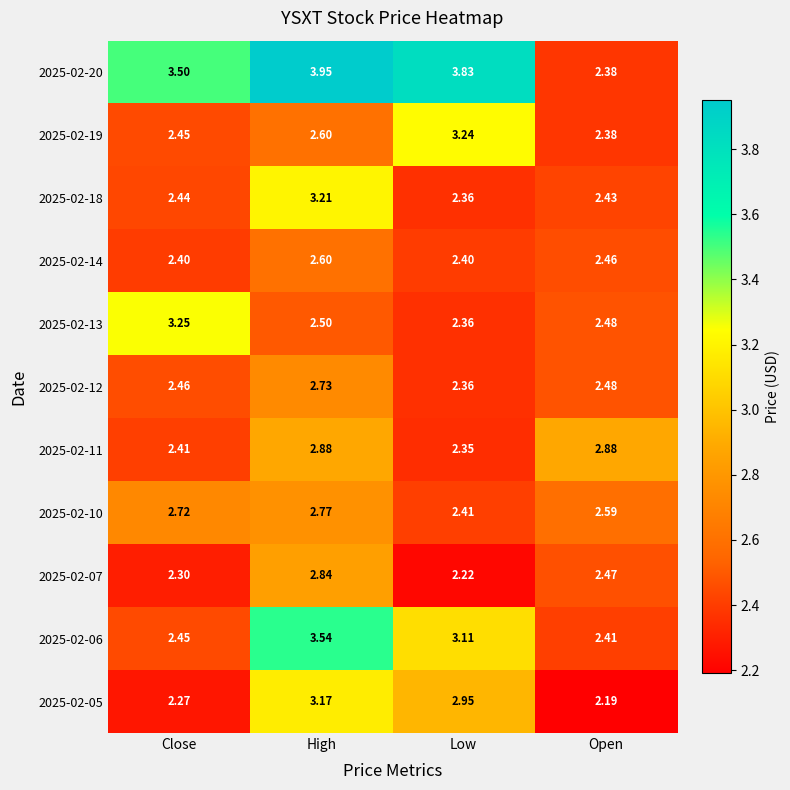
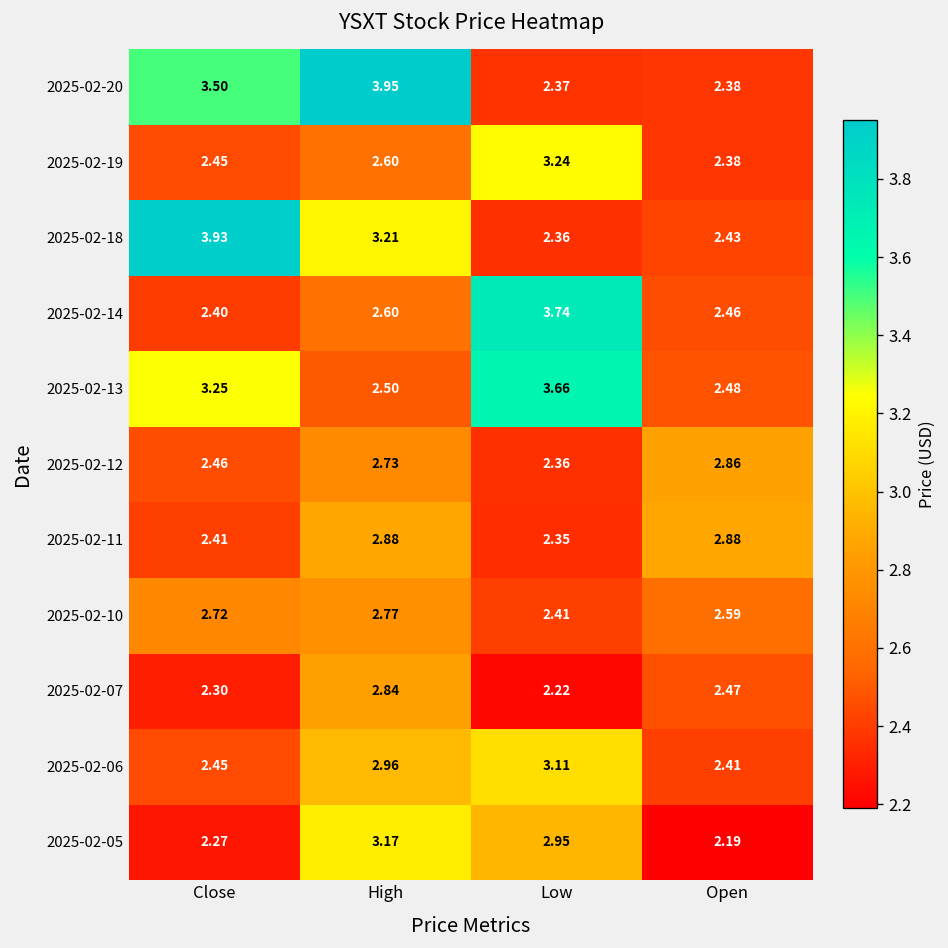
  {
    "2025-02-20": {
      "Close": 3.50,
      "High": 3.95,
-     "Low": 3.83,
+     "Low": 2.37,
      "Open": 2.38
    },
    "2025-02-19": {
      "Close": 2.45,
      "High": 2.60,
      "Low": 3.24,
      "Open": 2.38
    },
    "2025-02-18": {
-     "Close": 2.44,
+     "Close": 3.93,
      "High": 3.21,
      "Low": 2.36,
      "Open": 2.43
    },
    "2025-02-14": {
      "Close": 2.40,
      "High": 2.60,
-     "Low": 2.40,
+     "Low": 3.74,
      "Open": 2.46
    },
    "2025-02-13": {
      "Close": 3.25,
      "High": 2.50,
-     "Low": 2.36,
+     "Low": 3.66,
      "Open": 2.48
    },
    "2025-02-12": {
      "Close": 2.46,
      "High": 2.73,
      "Low": 2.36,
-     "Open": 2.48
+     "Open": 2.86
    },
    "2025-02-11": {
      "Close": 2.41,
      "High": 2.88,
      "Low": 2.35,
      "Open": 2.88
    },
    "2025-02-10": {
      "Close": 2.72,
      "High": 2.77,
      "Low": 2.41,
      "Open": 2.59
    },
    "2025-02-07": {
      "Close": 2.30,
      "High": 2.84,
      "Low": 2.22,
      "Open": 2.47
    },
    "2025-02-06": {
      "Close": 2.45,
-     "High": 3.54,
+     "High": 2.96,
      "Low": 3.11,
      "Open": 2.41
    },
    "2025-02-05": {
      "Close": 2.27,
      "High": 3.17,
      "Low": 2.95,
      "Open": 2.19
    }
  }
